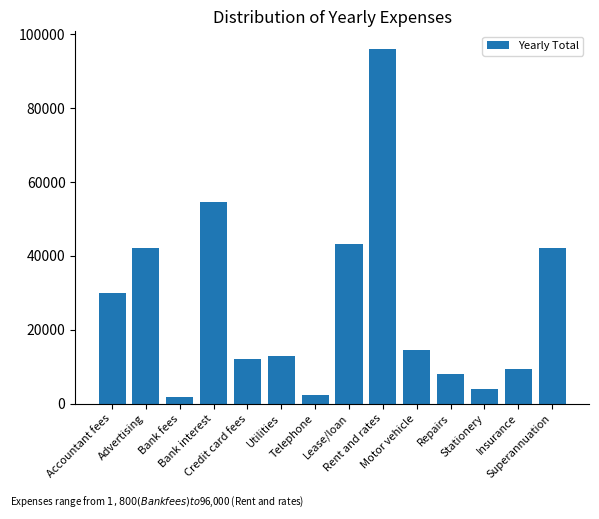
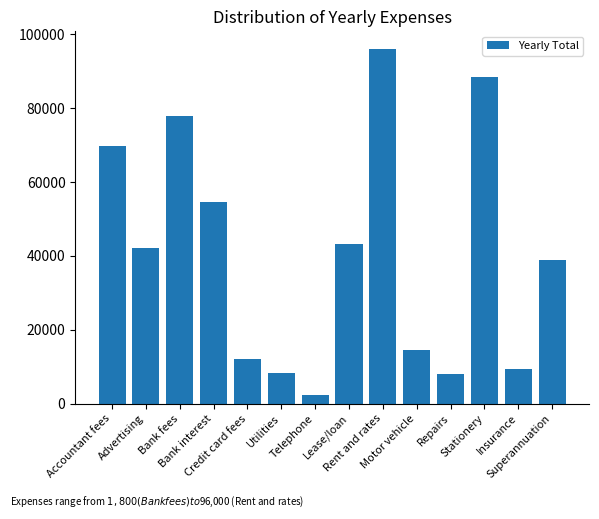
  {
-   "Accountant fees": 30000,
+   "Accountant fees": 70000,
    "Advertising": 42000,
-   "Bank fees": 2000,
+   "Bank fees": 78000,
    "Bank interest": 54000,
    "Credit card fees": 12000,
-   "Utilities": 13000,
+   "Utilities": 8000,
    "Telephone": 2000,
    "Lease/loan": 43000,
    "Rent and rates": 96000,
    "Motor vehicle": 15000,
    "Repairs": 8000,
-   "Stationery": 4000,
+   "Stationery": 89000,
    "Insurance": 9000,
-   "Superannuation": 42000
+   "Superannuation": 39000
  }
